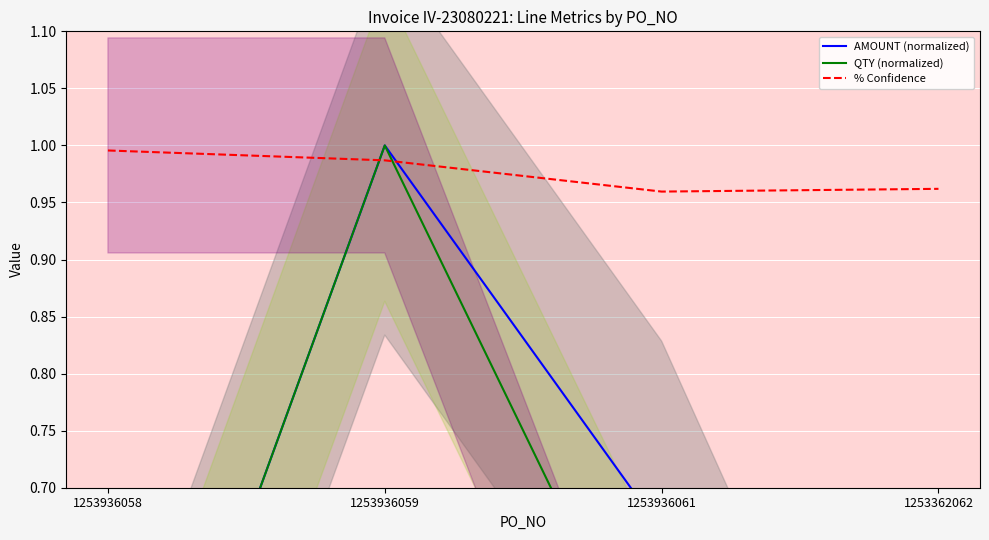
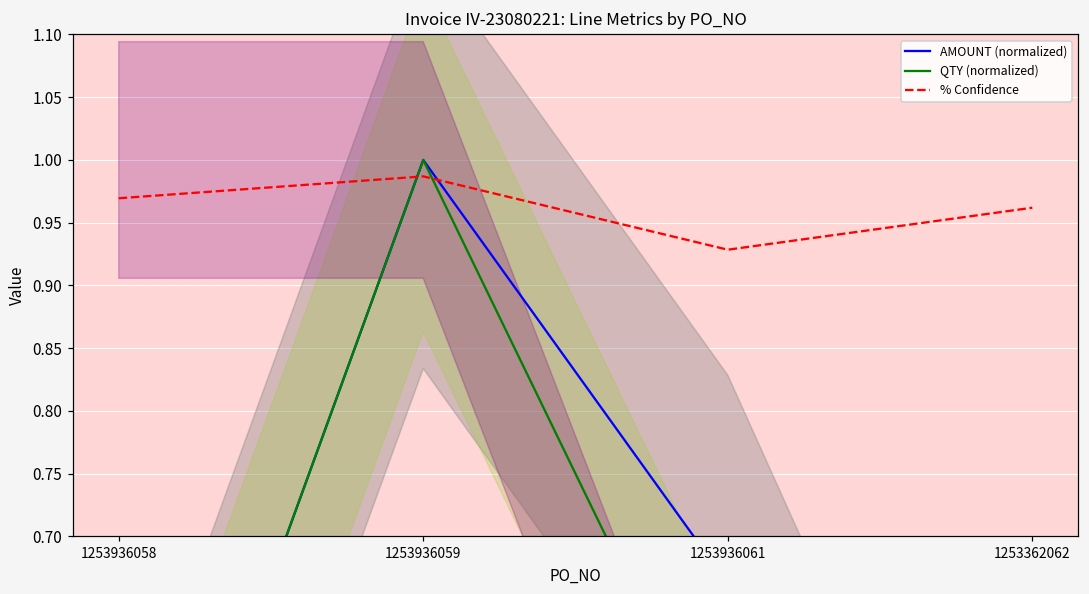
  {
    "% Confidence": {
-     "1253936058": 0.996,
+     "1253936058": 0.969,
      "1253936059": 0.987,
-     "1253936061": 0.960,
+     "1253936061": 0.929,
      "1253362062": 0.962
    }
  }
